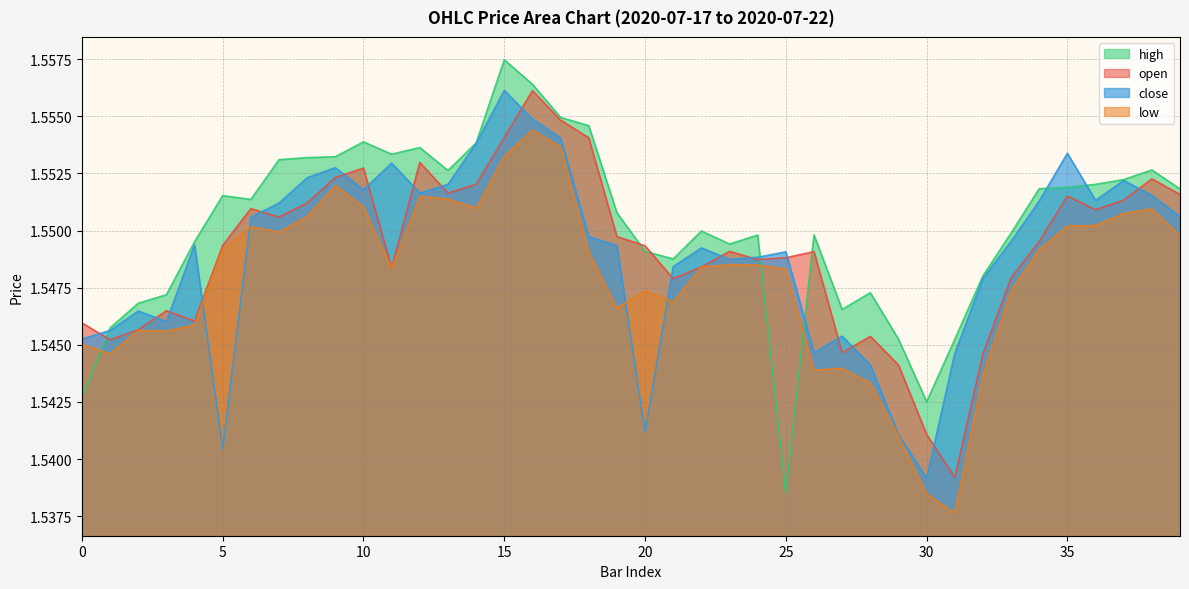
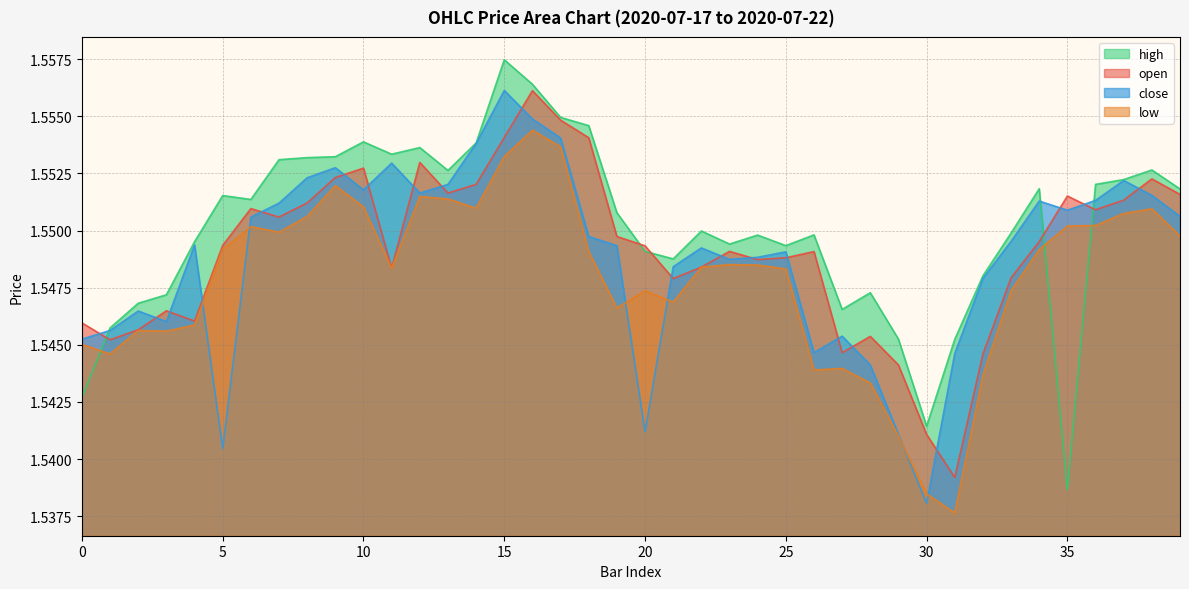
  {
    "high": {
      "0": 1.5427,
      "5": 1.5515,
      "10": 1.5539,
      "15": 1.5575,
      "20": 1.5491,
-     "25": 1.5385,
-     "30": 1.5425,
-     "35": 1.5519
+     "25": 1.5493,
+     "30": 1.5414,
+     "35": 1.5387
    },
    "close": {
      "0": 1.5453,
      "5": 1.5405,
      "10": 1.5518,
      "15": 1.5561,
      "20": 1.5412,
      "25": 1.5491,
-     "30": 1.5392,
-     "35": 1.5534
+     "30": 1.5381,
+     "35": 1.5509
    }
  }
